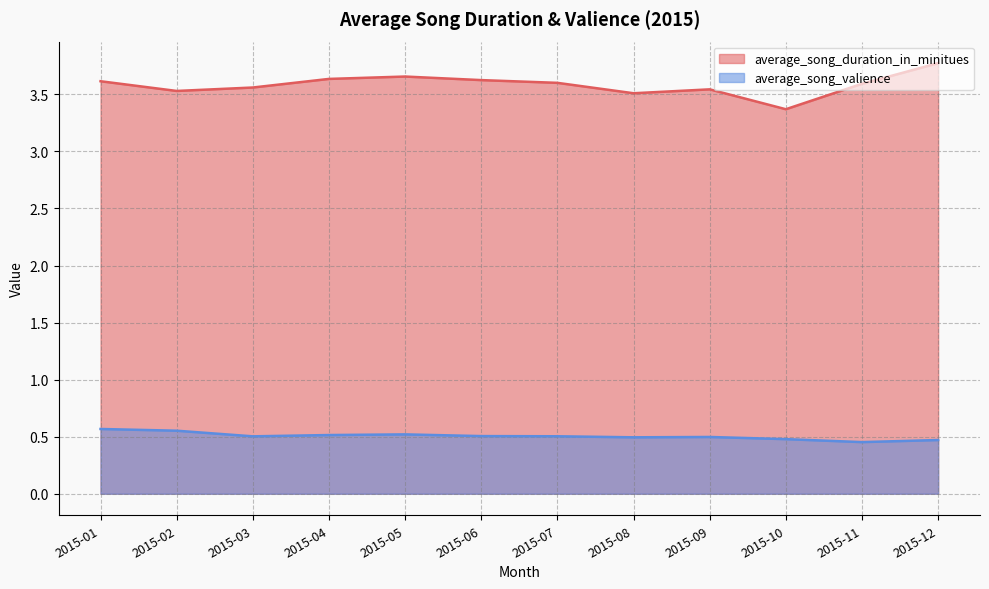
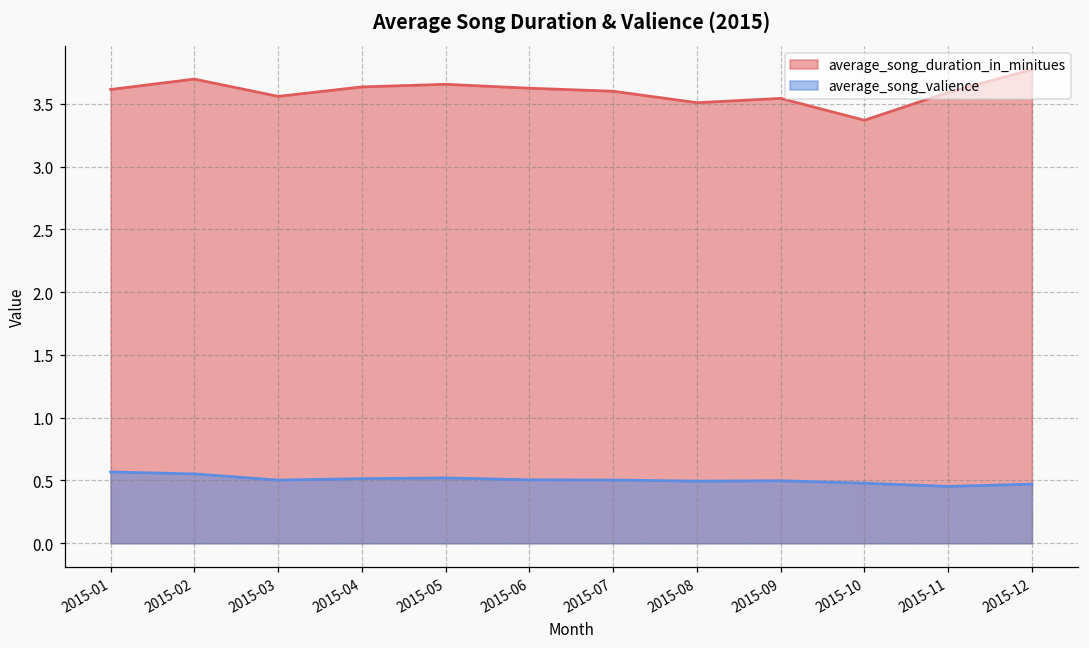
  {
    "average_song_duration_in_minitues": {
      "2015-01": 3.62,
-     "2015-02": 3.53,
+     "2015-02": 3.70,
      "2015-03": 3.56,
      "2015-04": 3.64,
      "2015-05": 3.66,
      "2015-06": 3.63,
      "2015-07": 3.60,
      "2015-08": 3.51,
      "2015-09": 3.54,
      "2015-10": 3.37
    },
    "average_song_valience": {
      "2015-01": 0.57,
      "2015-02": 0.55,
      "2015-03": 0.50,
      "2015-04": 0.51,
      "2015-05": 0.52,
      "2015-06": 0.51,
      "2015-07": 0.50,
      "2015-08": 0.49,
      "2015-09": 0.50,
      "2015-10": 0.48,
      "2015-11": 0.45,
      "2015-12": 0.47
    }
  }
